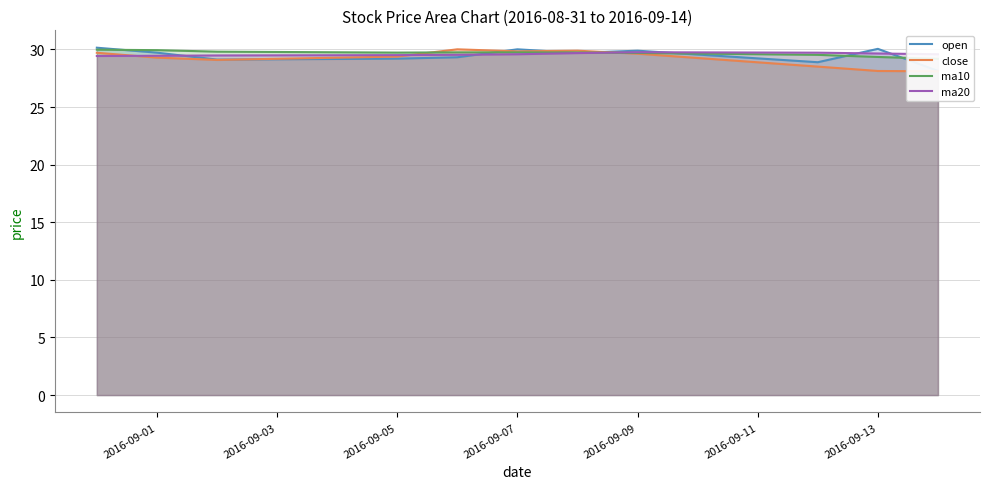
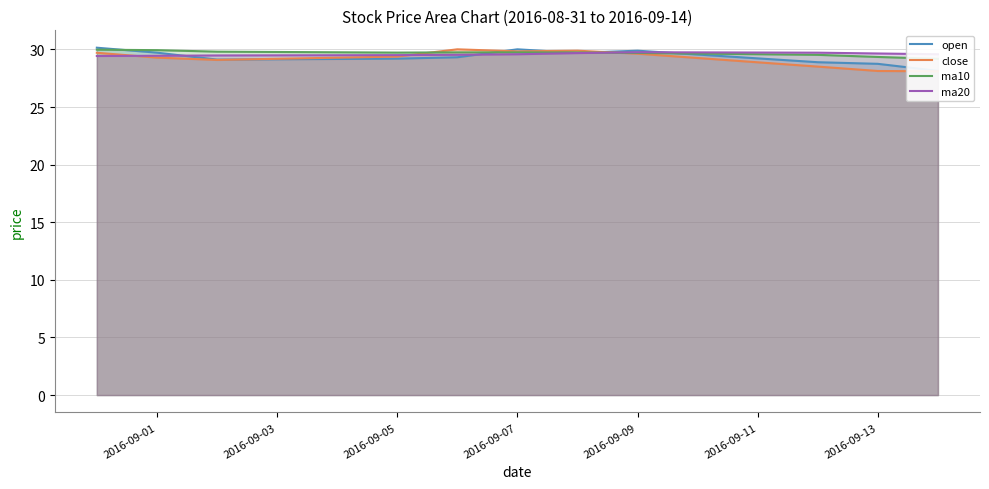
  {
    "open": {
-     "2016-09-13": 30.1
+     "2016-09-13": 28.8
    },
    "close": {
      "2016-09-13": 28.1
    },
    "ma10": {
      "2016-09-13": 29.3
    },
    "ma20": {
      "2016-09-13": 29.6
    }
  }
